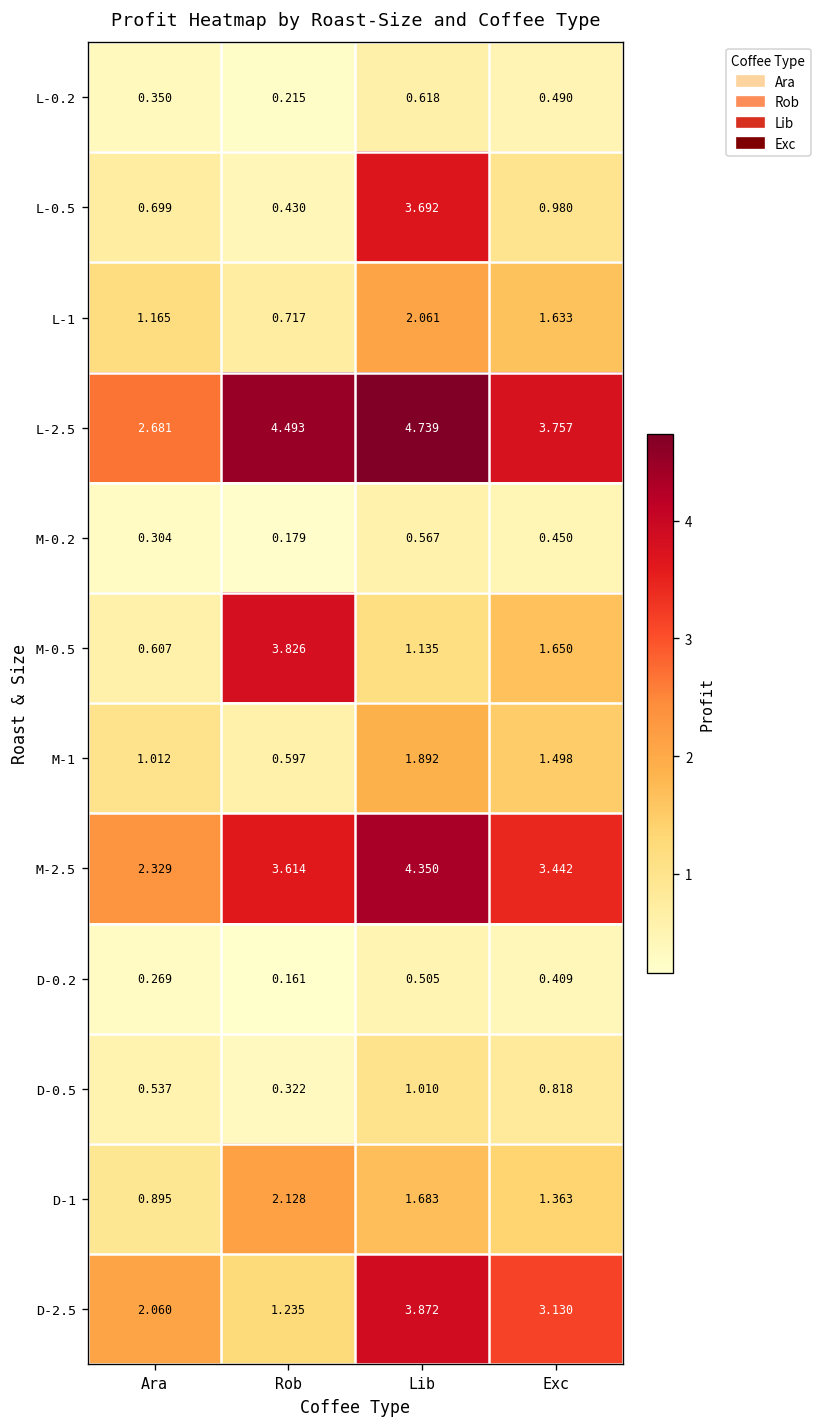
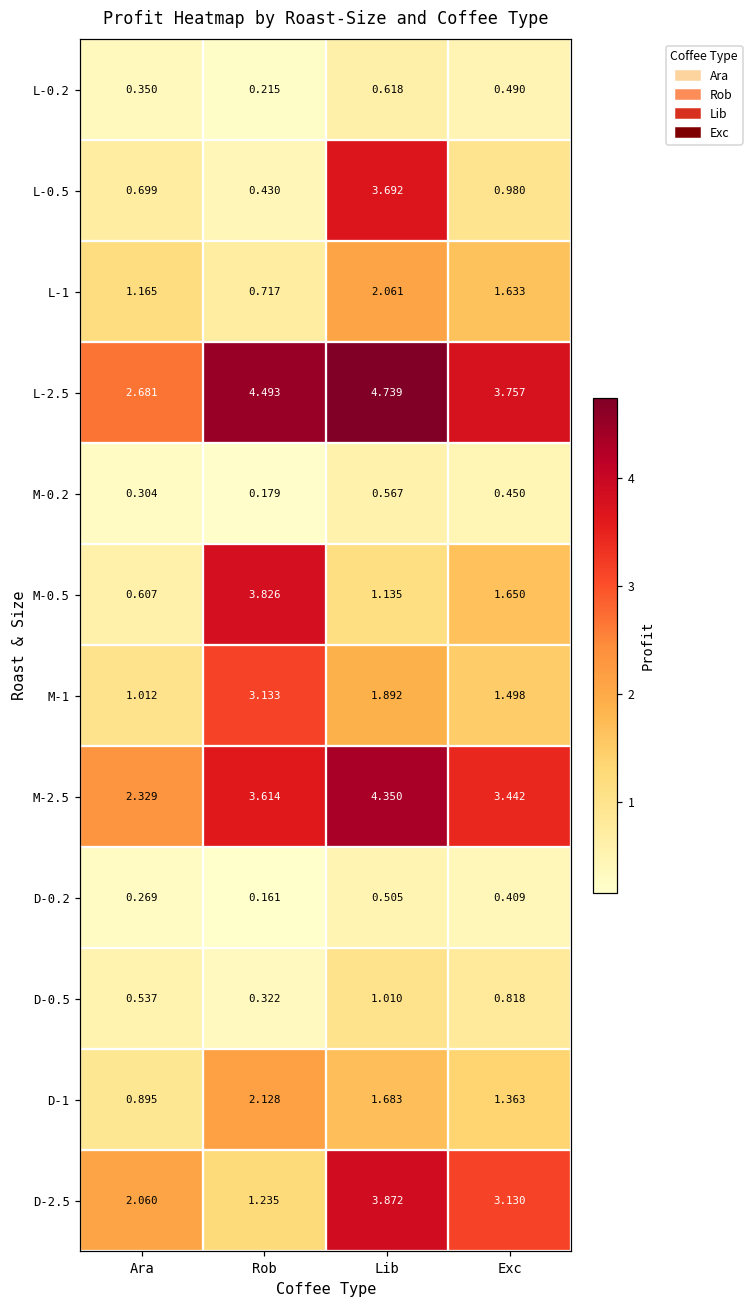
  {
    "L-0.2": {
      "Ara": 0.350,
      "Rob": 0.215,
      "Lib": 0.618,
      "Exc": 0.490
    },
    "L-0.5": {
      "Ara": 0.699,
      "Rob": 0.430,
      "Lib": 3.692,
      "Exc": 0.980
    },
    "L-1": {
      "Ara": 1.165,
      "Rob": 0.717,
      "Lib": 2.061,
      "Exc": 1.633
    },
    "L-2.5": {
      "Ara": 2.681,
      "Rob": 4.493,
      "Lib": 4.739,
      "Exc": 3.757
    },
    "M-0.2": {
      "Ara": 0.304,
      "Rob": 0.179,
      "Lib": 0.567,
      "Exc": 0.450
    },
    "M-0.5": {
      "Ara": 0.607,
      "Rob": 3.826,
      "Lib": 1.135,
      "Exc": 1.650
    },
    "M-1": {
      "Ara": 1.012,
-     "Rob": 0.597,
+     "Rob": 3.133,
      "Lib": 1.892,
      "Exc": 1.498
    },
    "M-2.5": {
      "Ara": 2.329,
      "Rob": 3.614,
      "Lib": 4.350,
      "Exc": 3.442
    },
    "D-0.2": {
      "Ara": 0.269,
      "Rob": 0.161,
      "Lib": 0.505,
      "Exc": 0.409
    },
    "D-0.5": {
      "Ara": 0.537,
      "Rob": 0.322,
      "Lib": 1.010,
      "Exc": 0.818
    },
    "D-1": {
      "Ara": 0.895,
      "Rob": 2.128,
      "Lib": 1.683,
      "Exc": 1.363
    },
    "D-2.5": {
      "Ara": 2.060,
      "Rob": 1.235,
      "Lib": 3.872,
      "Exc": 3.130
    }
  }
